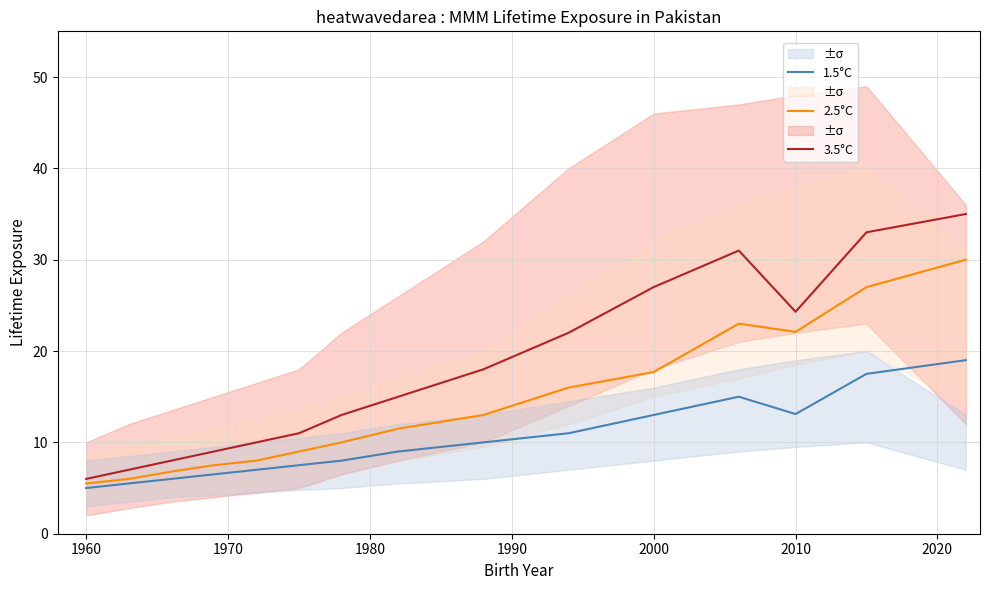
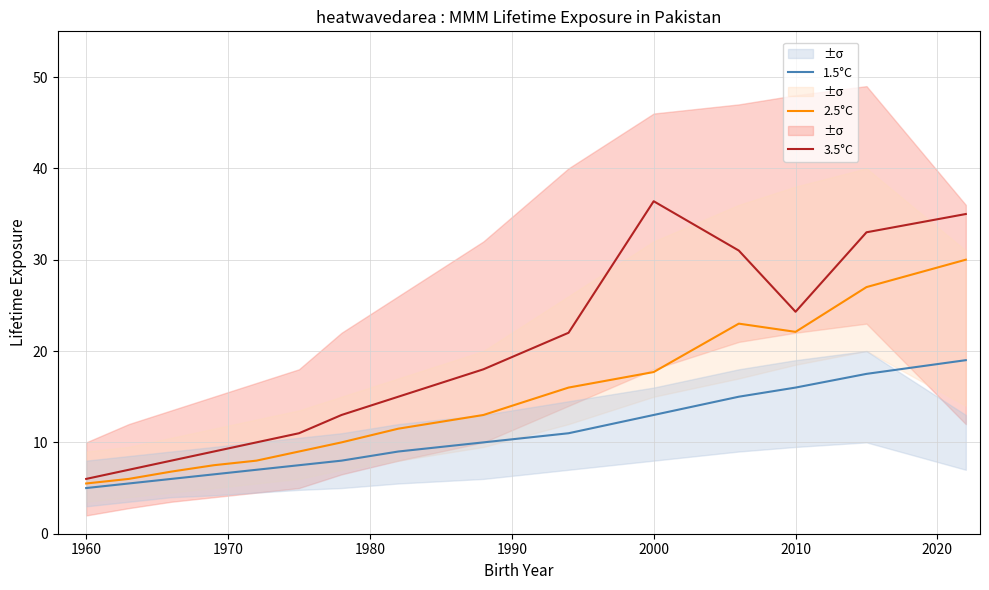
  {
    "3.5°C": {
      "1960": 6,
-     "2000": 27,
+     "2000": 36,
      "2010": 24
    },
    "2.5°C": {
      "1960": 6,
      "2000": 18,
      "2010": 22
    },
    "1.5°C": {
      "1960": 5,
      "2000": 13,
-     "2010": 13
+     "2010": 16
    }
  }
